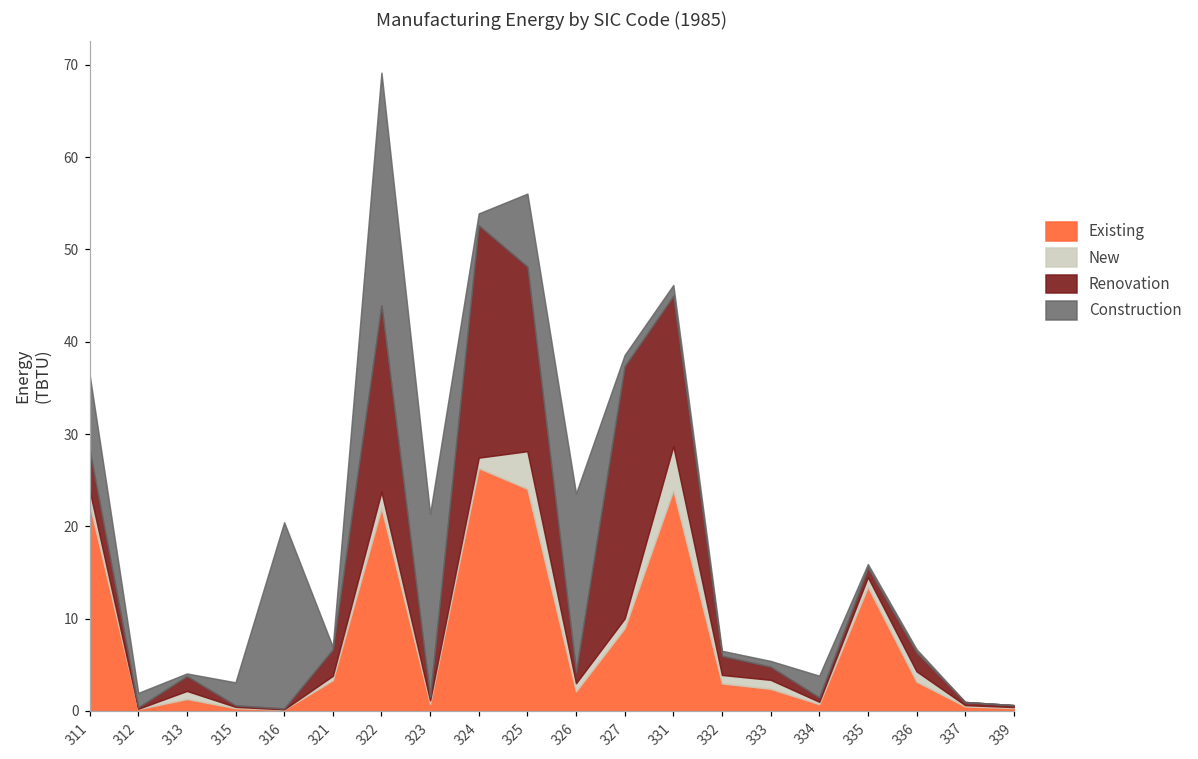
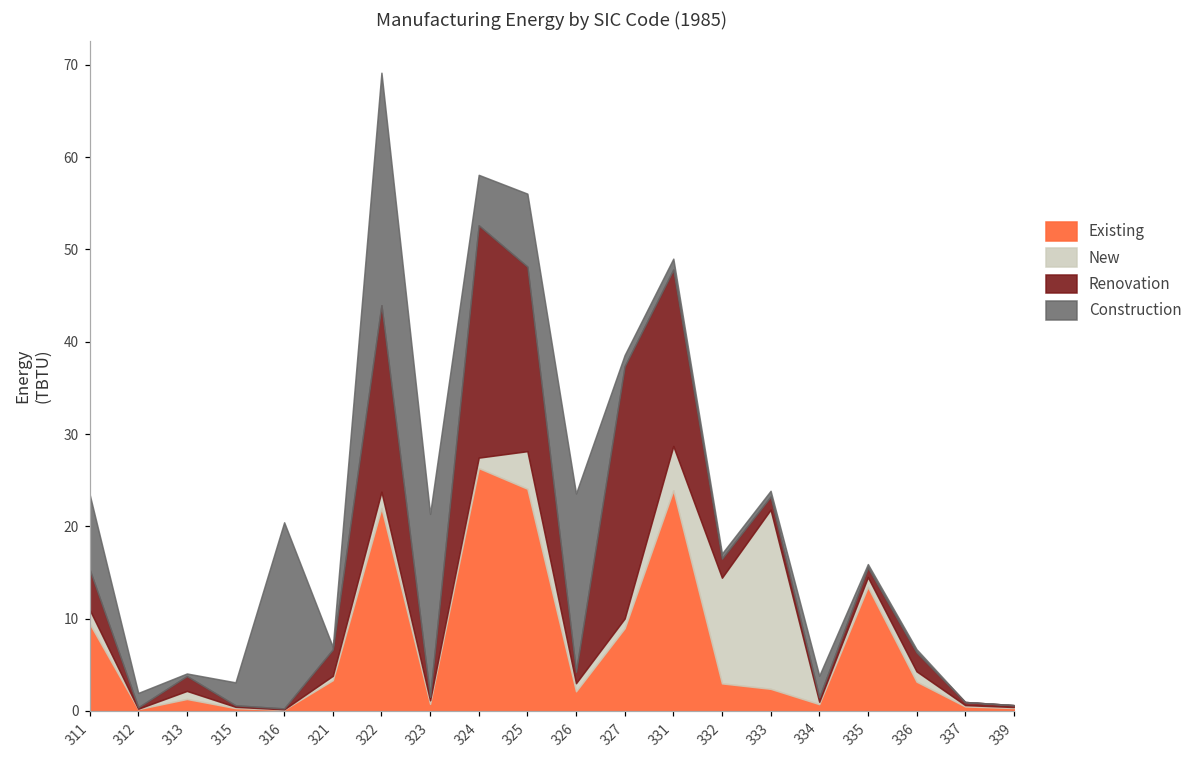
  {
    "Existing": {
-     "311": 22,
+     "311": 9,
      "313": 1,
      "321": 3,
      "322": 22,
      "323": 1,
      "324": 26,
      "325": 24,
      "326": 2,
      "327": 9,
      "331": 24,
      "332": 3,
      "333": 2,
      "335": 13,
      "336": 3
    },
    "New": {
      "311": 2,
      "313": 1,
      "321": 0,
      "322": 2,
      "323": 0,
      "324": 1,
      "325": 4,
      "326": 1,
      "327": 1,
      "331": 5,
-     "332": 1,
-     "333": 1,
+     "332": 11,
+     "333": 19,
      "335": 1,
      "336": 1
    },
    "Renovation": {
      "311": 4,
      "322": 20,
      "323": 0,
      "324": 25,
      "325": 20,
      "326": 1,
      "327": 27,
-     "331": 16,
+     "331": 19,
      "332": 2,
      "333": 1,
      "334": 0,
      "335": 1,
      "336": 2
    },
    "Construction": {
      "311": 8,
      "312": 2,
      "315": 2,
      "316": 20,
      "322": 25,
      "323": 20,
-     "324": 1,
+     "324": 5,
      "325": 8,
      "326": 19,
      "327": 1,
      "331": 1,
      "332": 1,
      "333": 1,
      "334": 2,
      "335": 0,
      "336": 0
    }
  }
